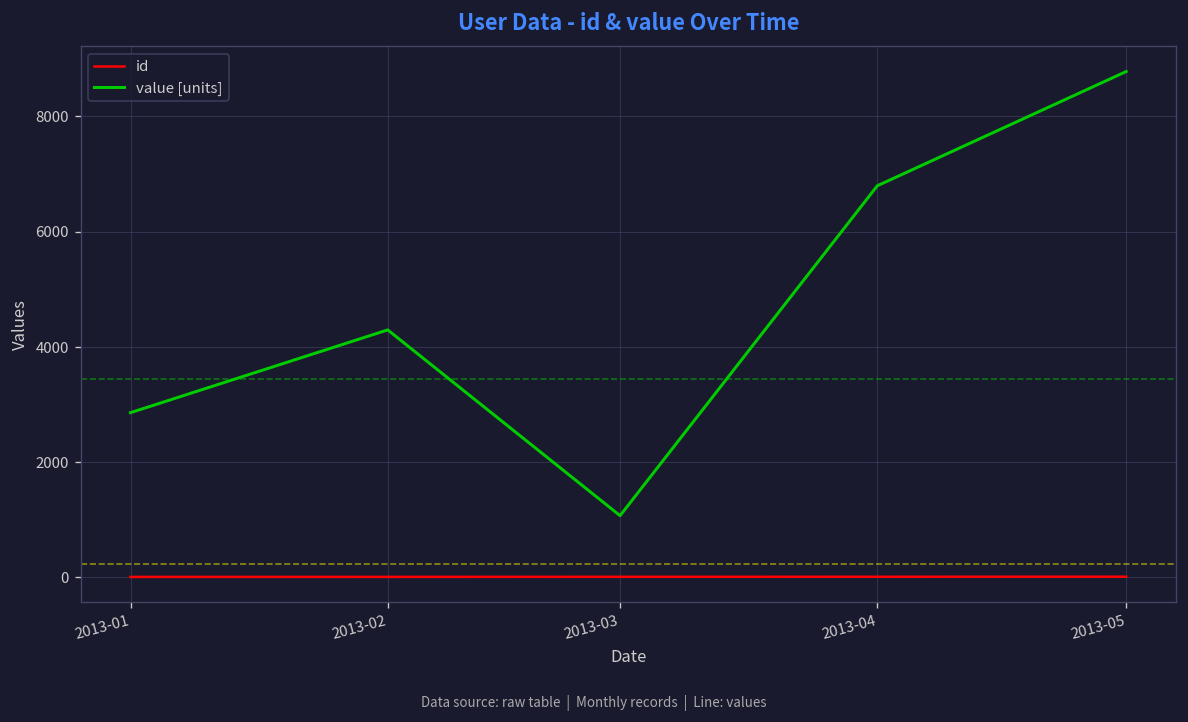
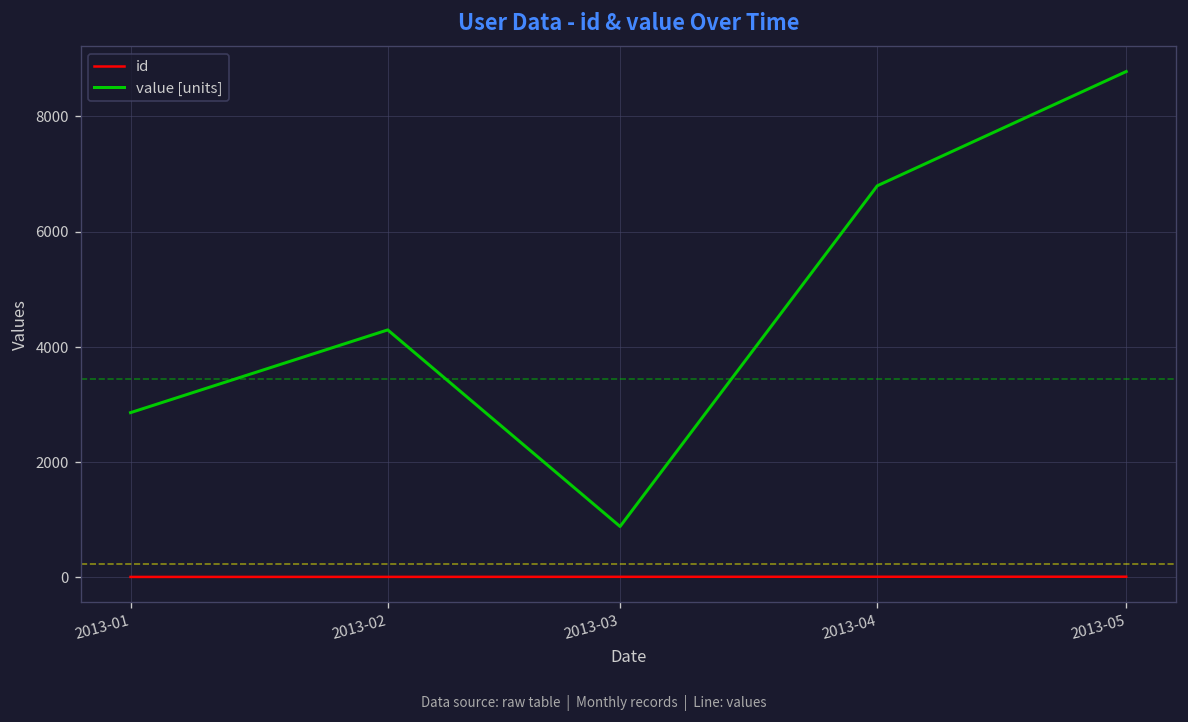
  {
    "id": {
      "2013-01": 0,
      "2013-02": 0,
      "2013-03": 0,
      "2013-04": 0,
      "2013-05": 0
    },
    "value [units]": {
      "2013-01": 2900,
      "2013-02": 4300,
-     "2013-03": 1100,
+     "2013-03": 900,
      "2013-04": 6800,
      "2013-05": 8800
    }
  }
